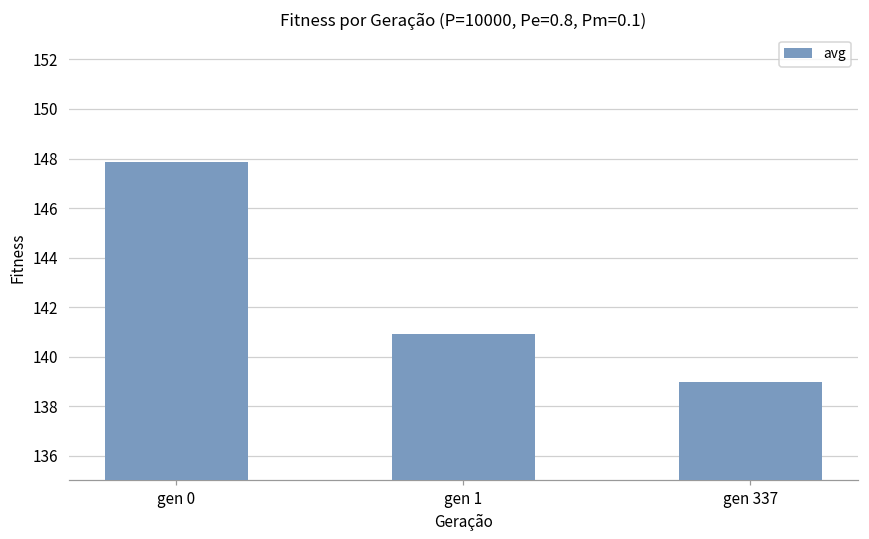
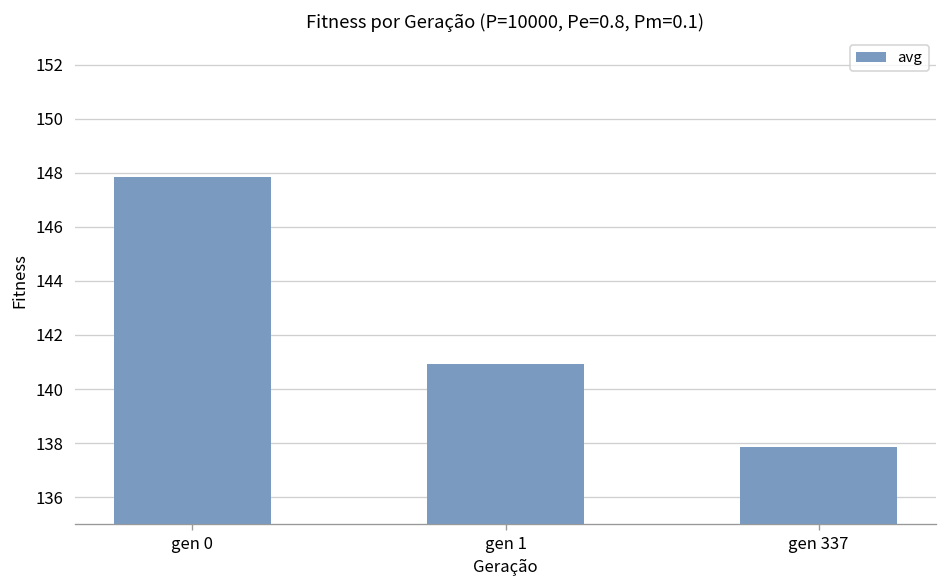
  {
    "gen 0": 147.9,
    "gen 1": 140.9,
-   "gen 337": 139.0
+   "gen 337": 137.8
  }
